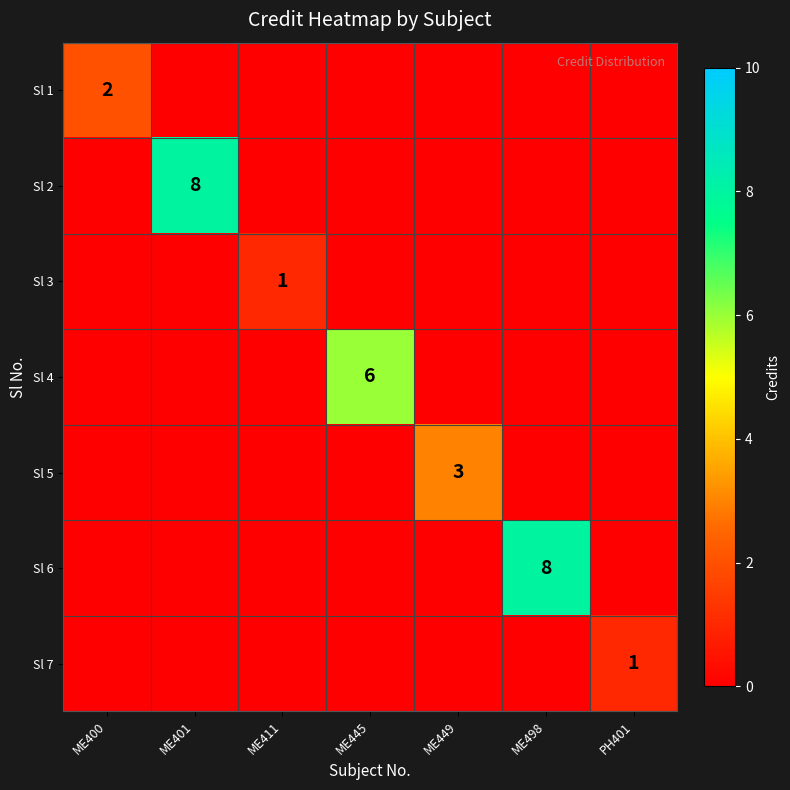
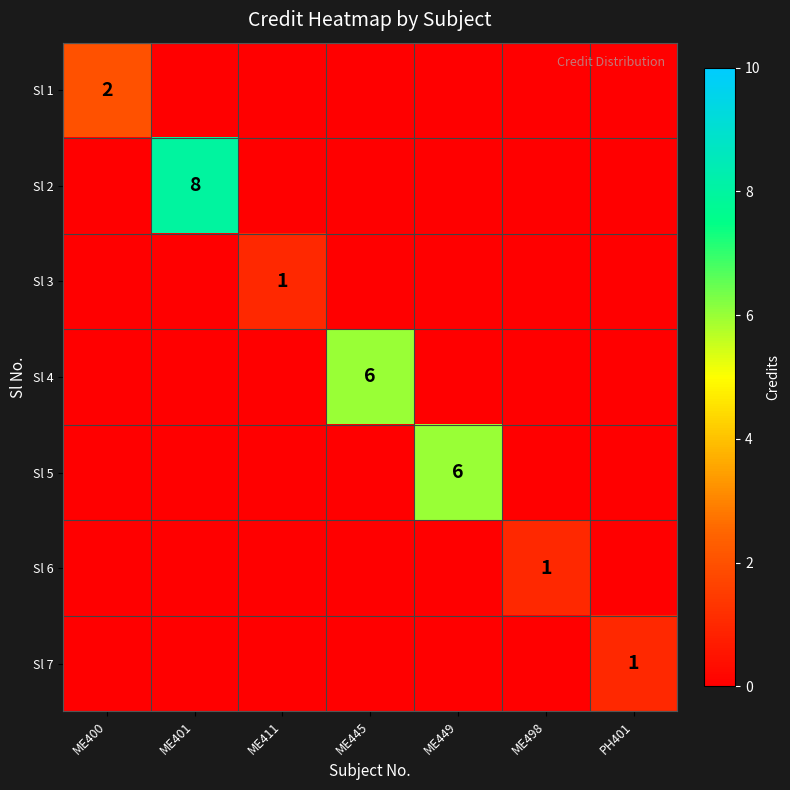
  {
    "Sl 1": {
      "ME400": 2
    },
    "Sl 2": {
      "ME401": 8
    },
    "Sl 3": {
      "ME411": 1
    },
    "Sl 4": {
      "ME445": 6
    },
    "Sl 5": {
-     "ME449": 3
+     "ME449": 6
    },
    "Sl 6": {
-     "ME498": 8
+     "ME498": 1
    },
    "Sl 7": {
      "PH401": 1
    }
  }
